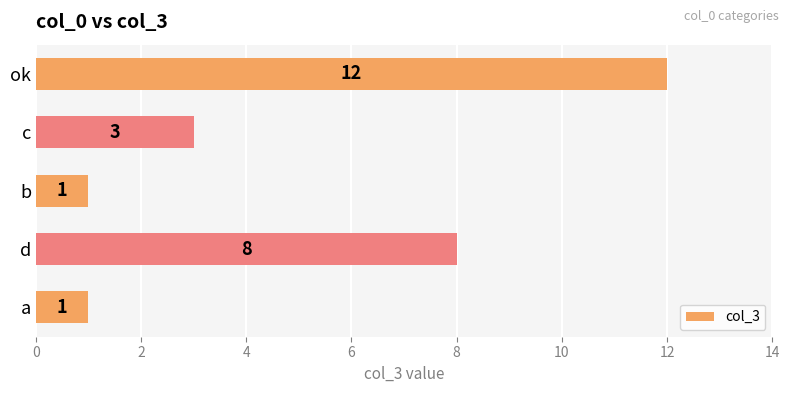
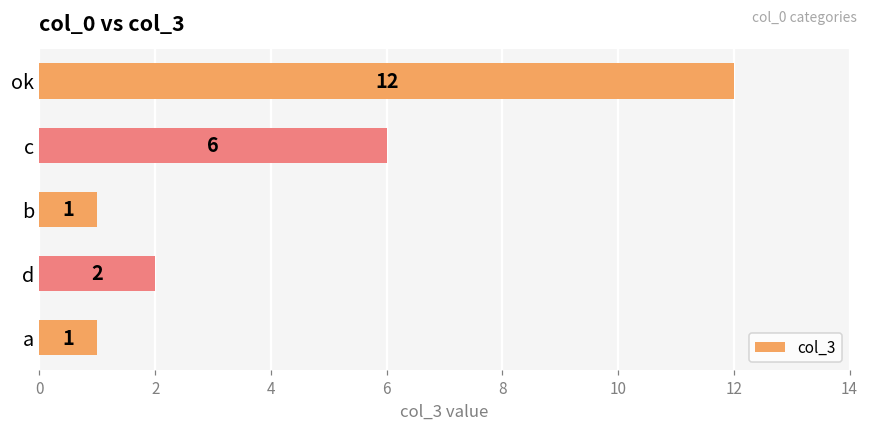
  {
    "ok": 12,
-   "c": 3,
+   "c": 6,
    "b": 1,
-   "d": 8,
+   "d": 2,
    "a": 1
  }
